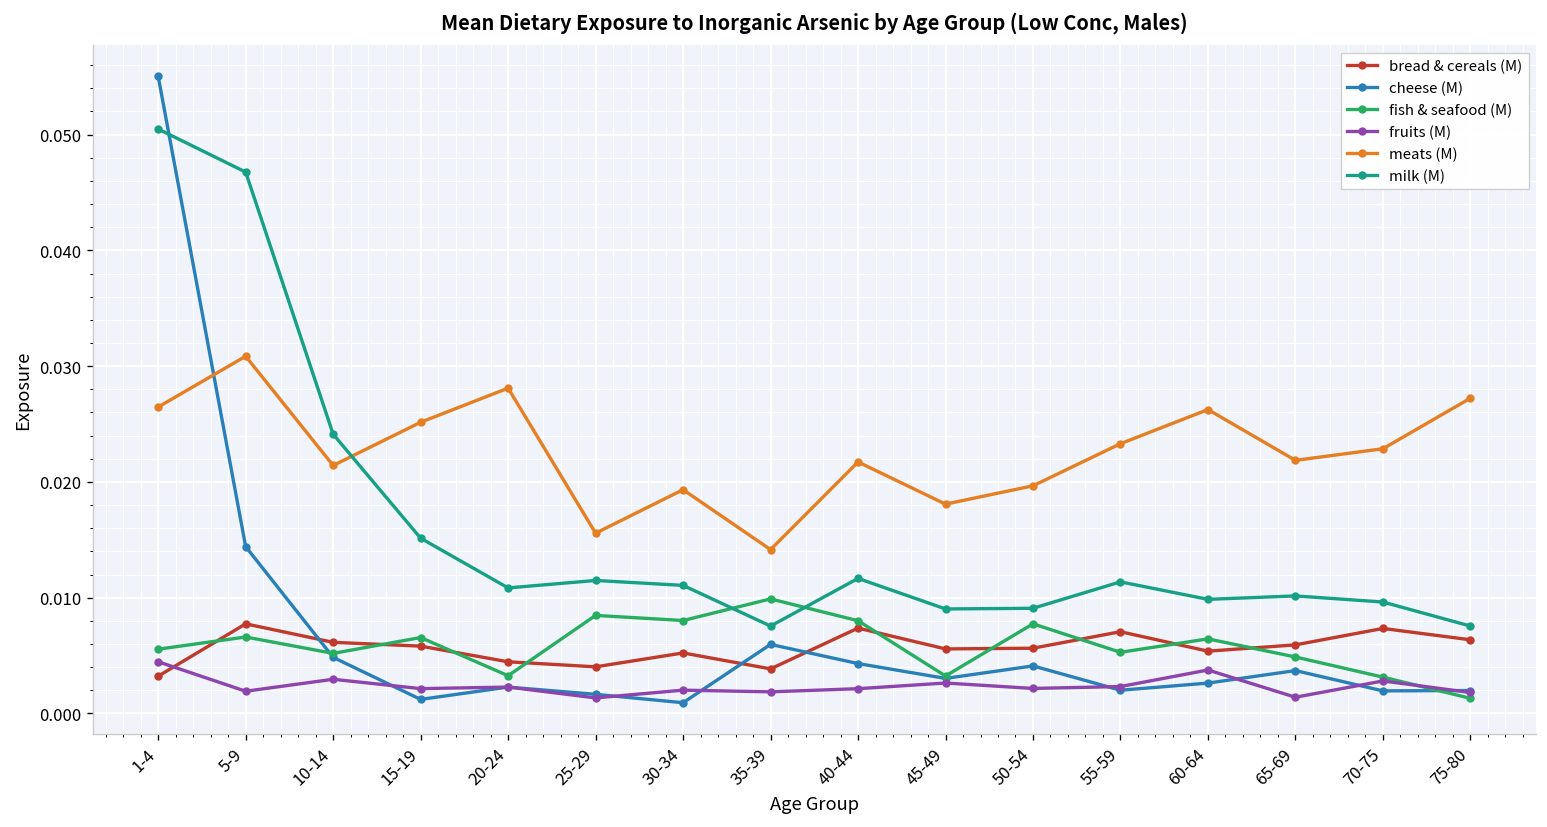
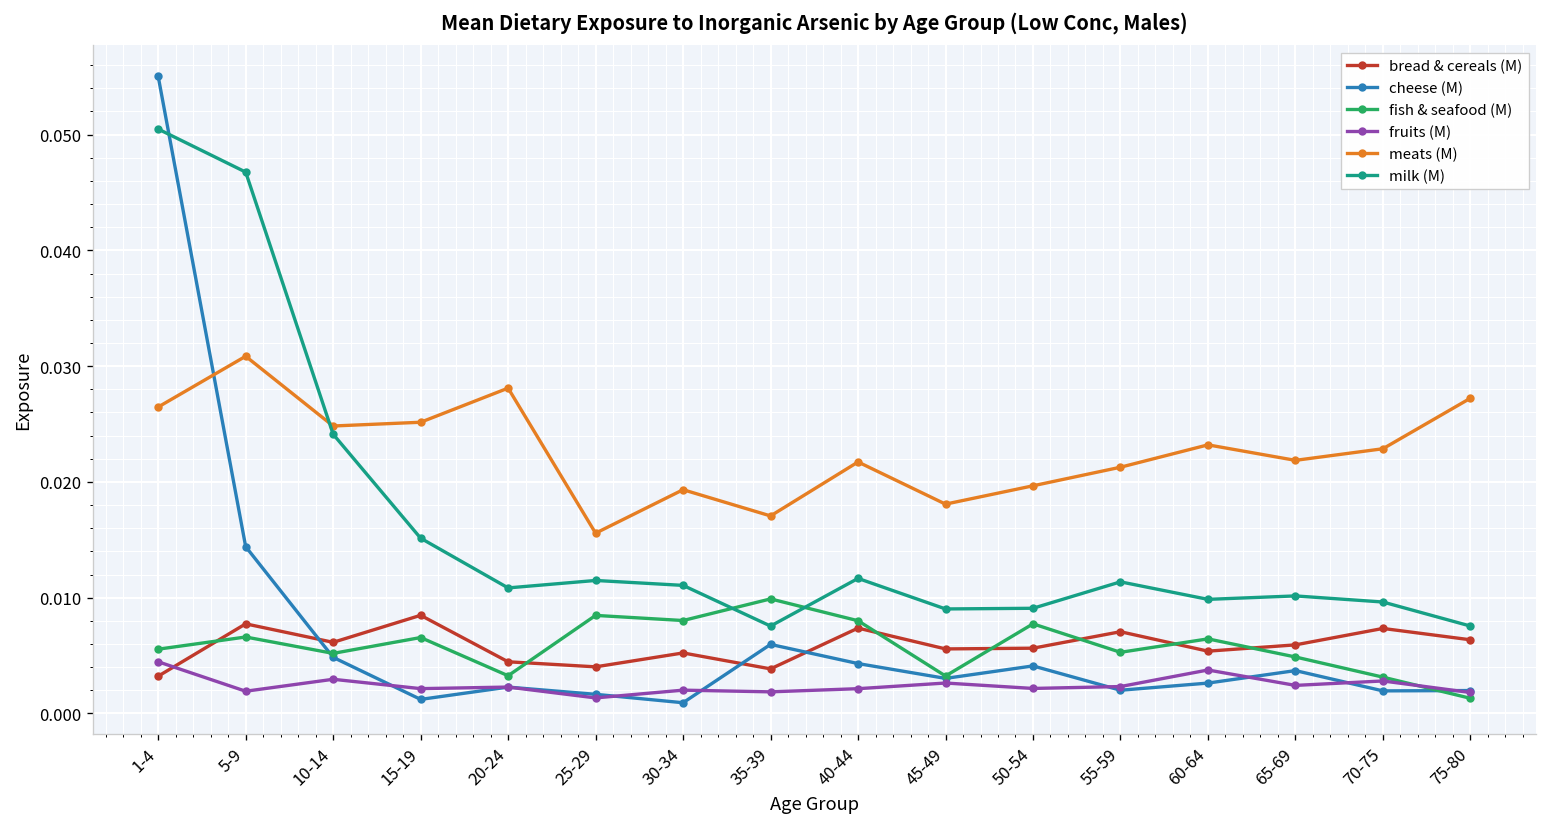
  {
    "bread & cereals (M)": {
      "1-4": 0.003,
      "5-9": 0.008,
      "10-14": 0.006,
-     "15-19": 0.006,
+     "15-19": 0.008,
      "20-24": 0.004,
      "25-29": 0.004,
      "30-34": 0.005,
      "35-39": 0.004,
      "40-44": 0.007,
      "45-49": 0.006,
      "50-54": 0.006,
      "55-59": 0.007,
      "60-64": 0.005,
      "65-69": 0.006,
      "70-75": 0.007,
      "75-80": 0.006
    },
    "cheese (M)": {
      "1-4": 0.055,
      "5-9": 0.014,
      "10-14": 0.005,
      "15-19": 0.001,
      "25-29": 0.002,
      "30-34": 0.001,
      "35-39": 0.006,
      "40-44": 0.004,
      "50-54": 0.004,
      "55-59": 0.002,
      "60-64": 0.003,
      "65-69": 0.004,
      "70-75": 0.002
    },
    "fruits (M)": {
      "1-4": 0.004,
      "5-9": 0.002,
      "10-14": 0.003,
      "15-19": 0.002,
      "25-29": 0.001,
      "30-34": 0.002,
      "35-39": 0.002,
      "40-44": 0.002,
      "45-49": 0.003,
      "50-54": 0.002,
      "55-59": 0.002,
      "60-64": 0.004,
-     "65-69": 0.001,
+     "65-69": 0.002,
      "70-75": 0.003
    },
    "meats (M)": {
      "1-4": 0.026,
      "5-9": 0.031,
-     "10-14": 0.021,
+     "10-14": 0.025,
      "15-19": 0.025,
      "20-24": 0.028,
      "25-29": 0.016,
      "30-34": 0.019,
-     "35-39": 0.014,
+     "35-39": 0.017,
      "40-44": 0.022,
      "45-49": 0.018,
      "50-54": 0.020,
-     "55-59": 0.023,
-     "60-64": 0.026,
+     "55-59": 0.021,
+     "60-64": 0.023,
      "65-69": 0.022,
      "70-75": 0.023,
      "75-80": 0.027
    }
  }
